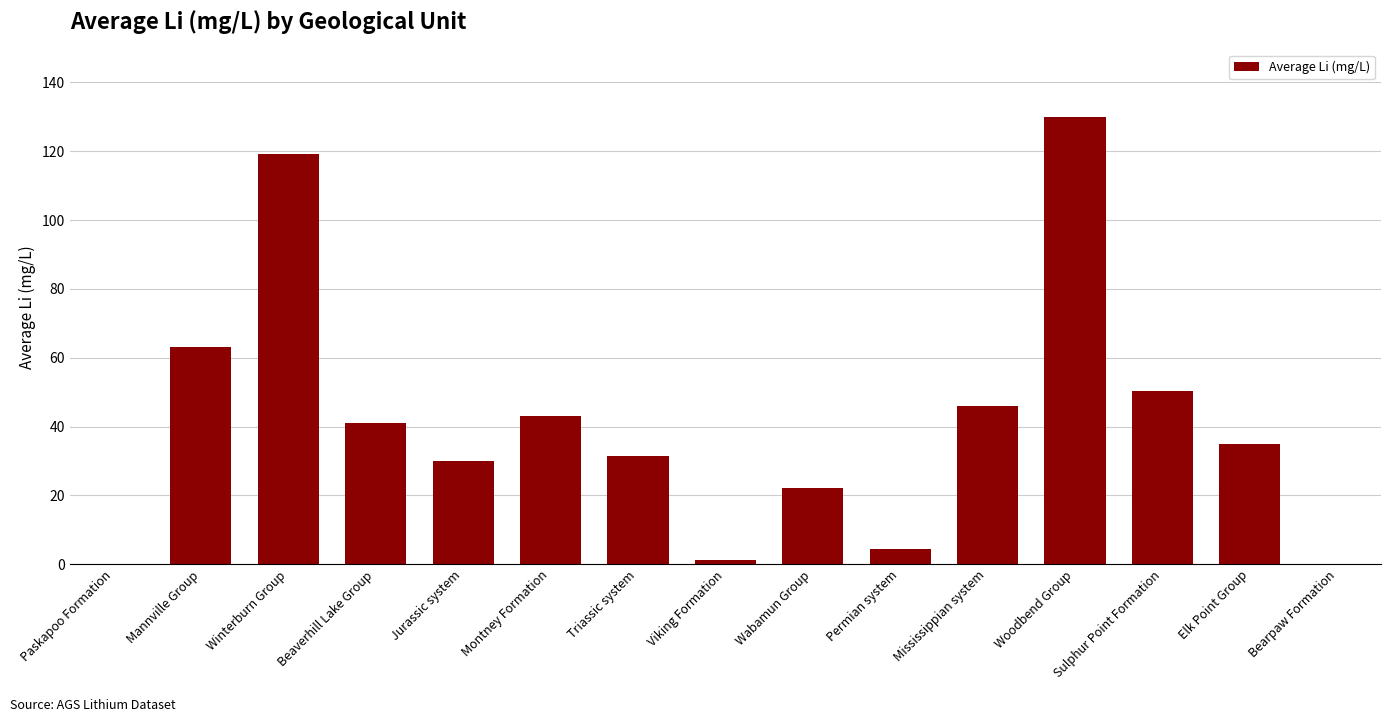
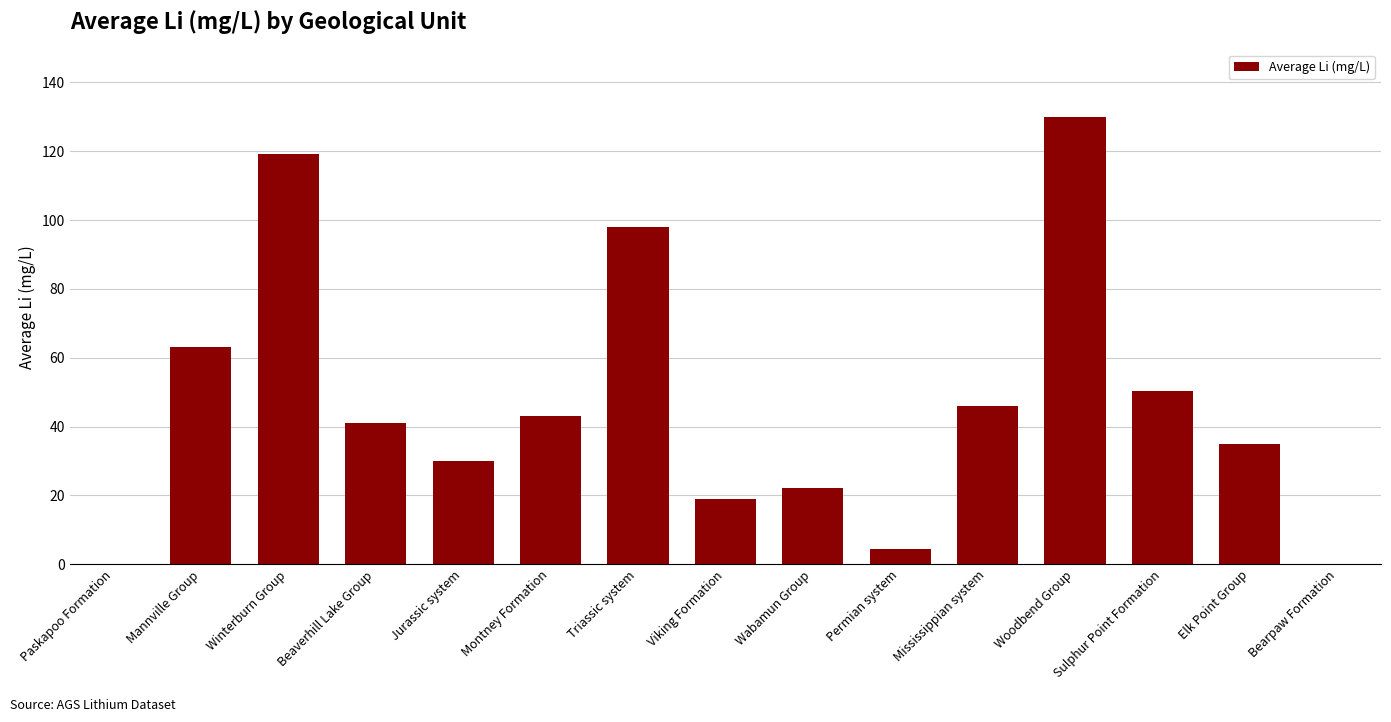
  {
    "Mannville Group": 63,
    "Winterburn Group": 119,
    "Beaverhill Lake Group": 41,
    "Jurassic system": 30,
    "Montney Formation": 43,
-   "Triassic system": 32,
-   "Viking Formation": 1,
+   "Triassic system": 98,
+   "Viking Formation": 19,
    "Wabamun Group": 22,
    "Permian system": 4,
    "Mississippian system": 46,
    "Woodbend Group": 130,
    "Sulphur Point Formation": 50,
    "Elk Point Group": 35
  }
